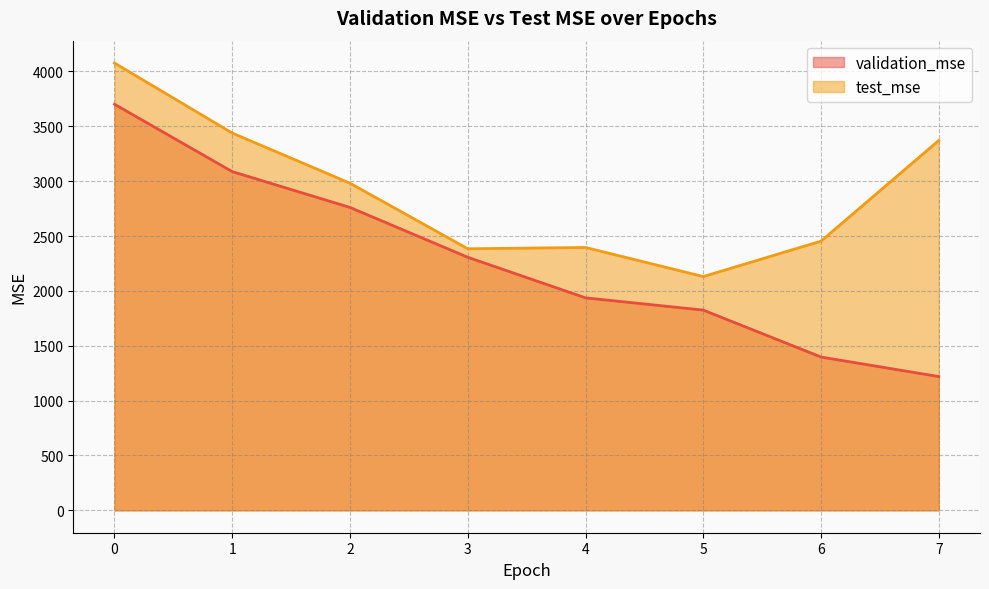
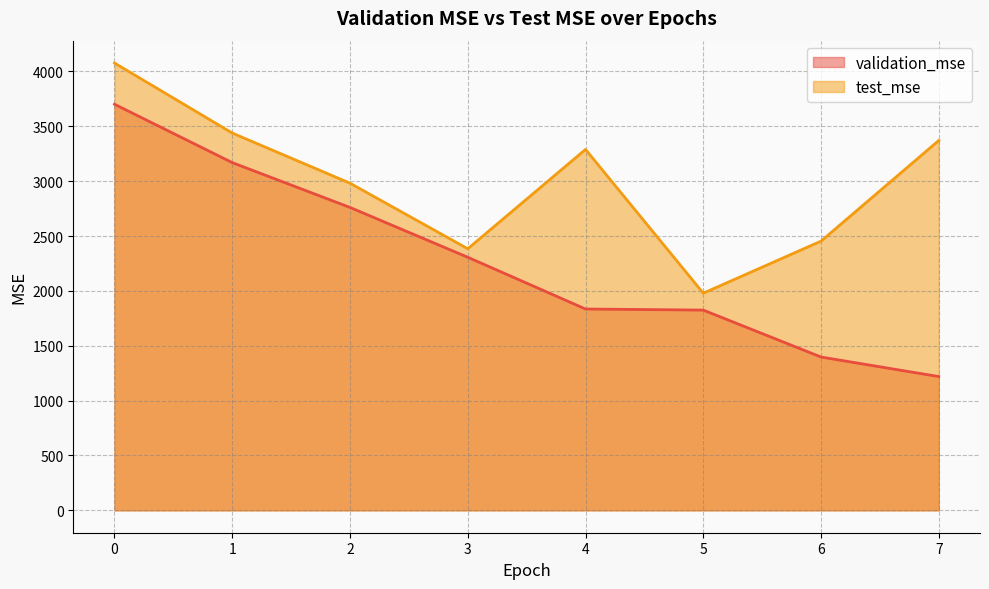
  {
    "validation_mse": {
      "0": 3700,
-     "1": 3090,
+     "1": 3170,
      "2": 2760,
      "3": 2310,
-     "4": 1940,
+     "4": 1840,
      "5": 1830,
      "6": 1400,
      "7": 1220
    },
    "test_mse": {
      "0": 4080,
      "1": 3440,
      "2": 2980,
      "3": 2380,
-     "4": 2400,
-     "5": 2130,
+     "4": 3290,
+     "5": 1980,
      "6": 2450,
      "7": 3370
    }
  }
